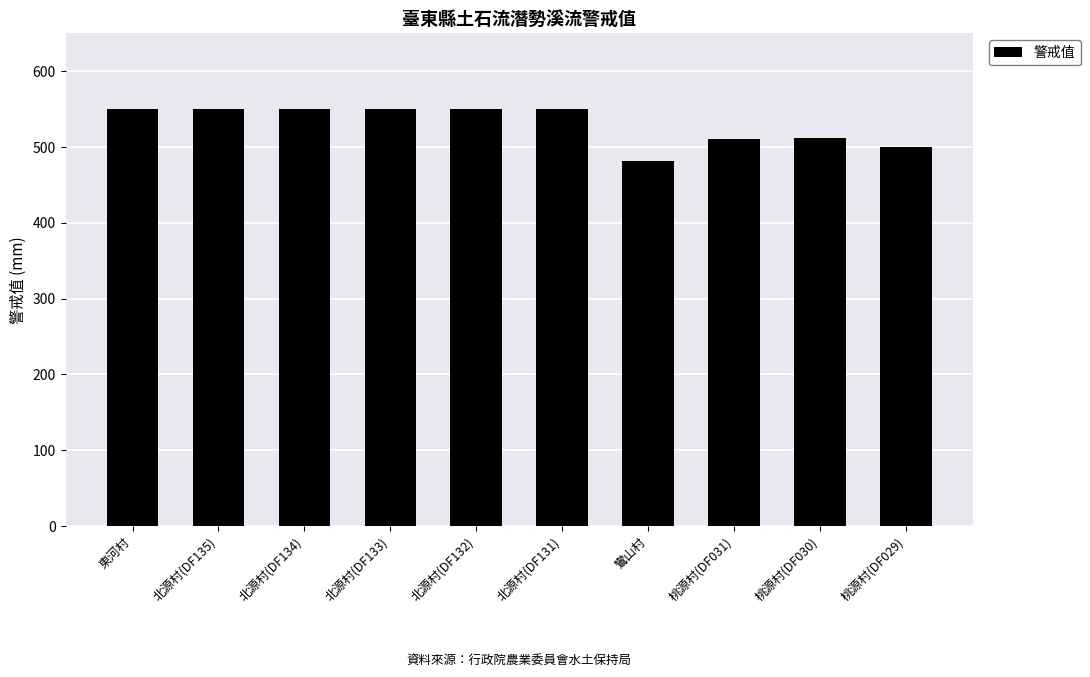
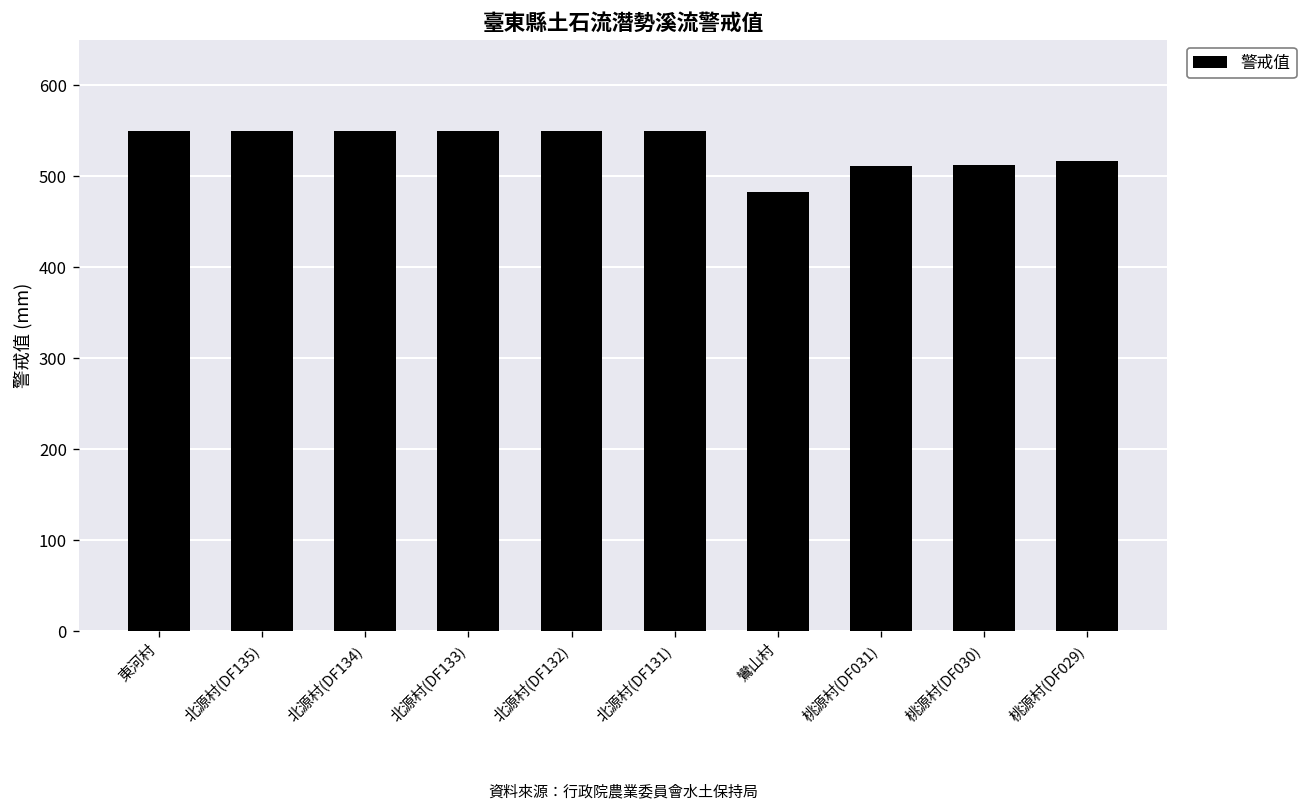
  {
    "東河村": 550,
    "北源村(DF135)": 550,
    "北源村(DF134)": 550,
    "北源村(DF133)": 550,
    "北源村(DF132)": 550,
    "北源村(DF131)": 550,
    "鸞山村": 480,
    "桃源村(DF031)": 510,
    "桃源村(DF030)": 510,
-   "桃源村(DF029)": 500
+   "桃源村(DF029)": 520
  }
